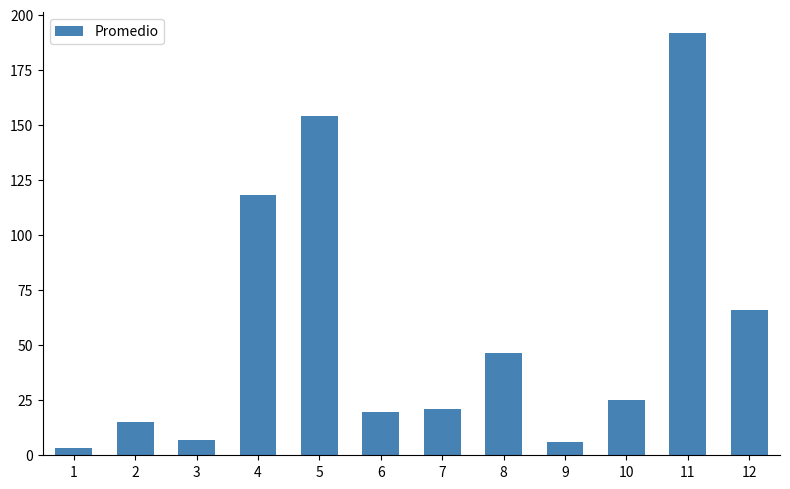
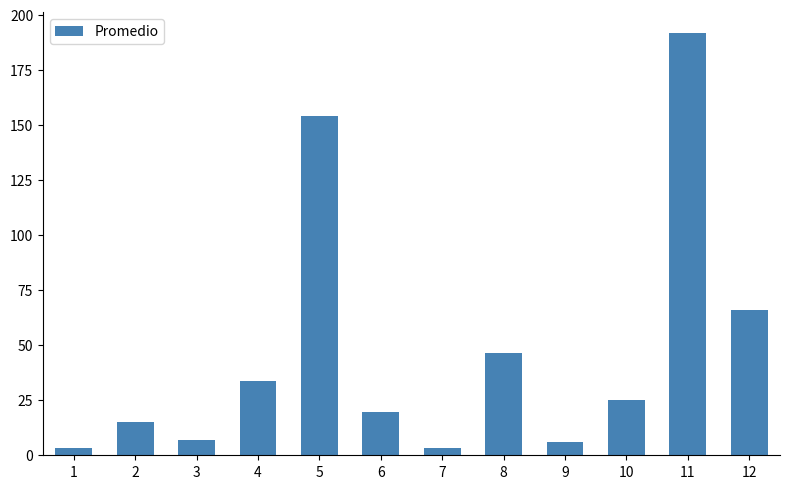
  {
    "1": 3,
    "2": 15,
    "3": 7,
-   "4": 118,
+   "4": 34,
    "5": 154,
    "6": 20,
-   "7": 21,
+   "7": 3,
    "8": 46,
    "9": 6,
    "10": 25,
    "11": 192,
    "12": 66
  }
